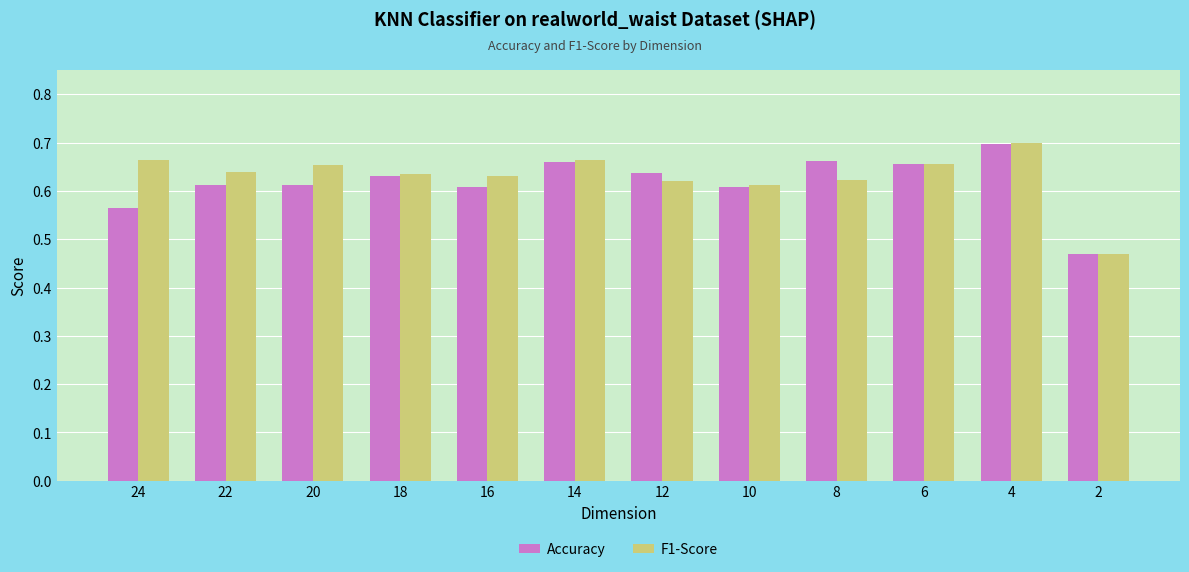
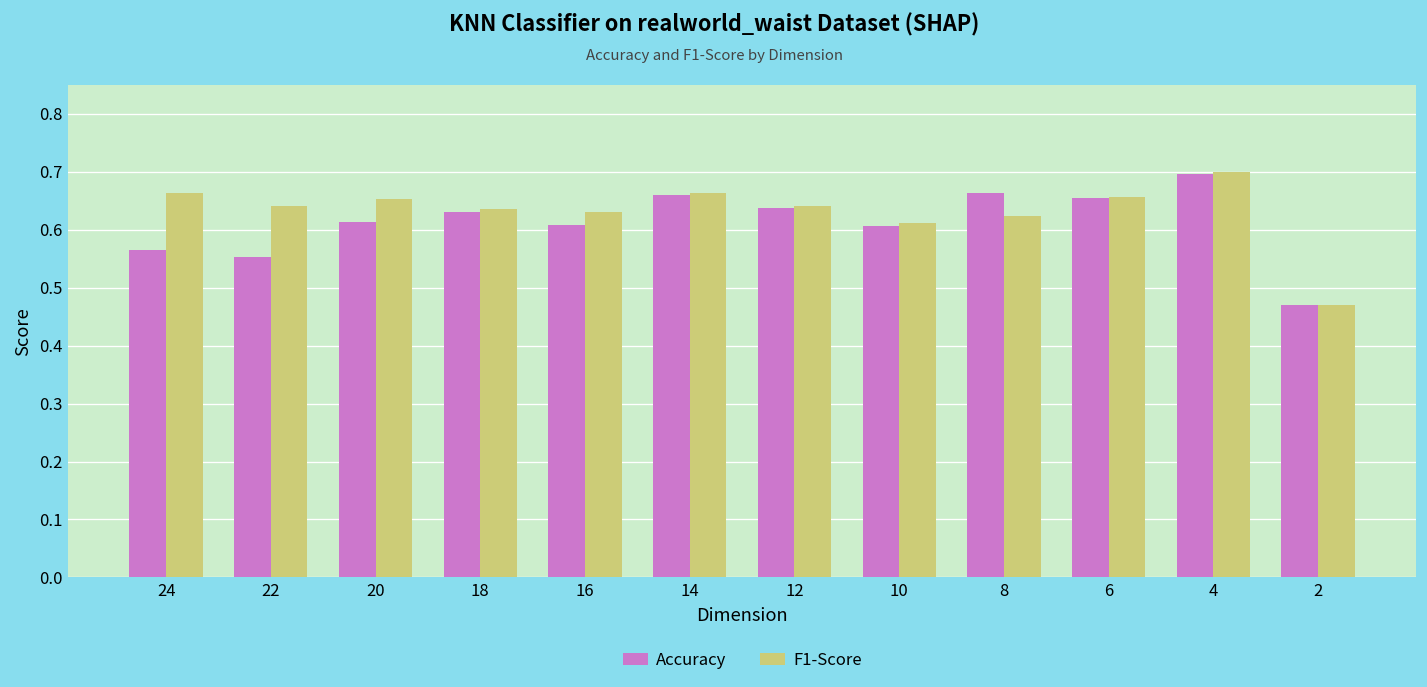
  {
    "Accuracy": {
      "24": 0.57,
-     "22": 0.61,
+     "22": 0.55,
      "20": 0.61,
      "18": 0.63,
      "16": 0.61,
      "14": 0.66,
      "12": 0.64,
      "10": 0.61,
      "8": 0.66,
      "6": 0.65,
      "4": 0.70,
      "2": 0.47
    },
    "F1-Score": {
      "24": 0.66,
      "22": 0.64,
      "20": 0.65,
      "18": 0.64,
      "16": 0.63,
      "14": 0.66,
-     "12": 0.62,
+     "12": 0.64,
      "10": 0.61,
      "8": 0.62,
      "6": 0.66,
      "4": 0.70,
      "2": 0.47
    }
  }
